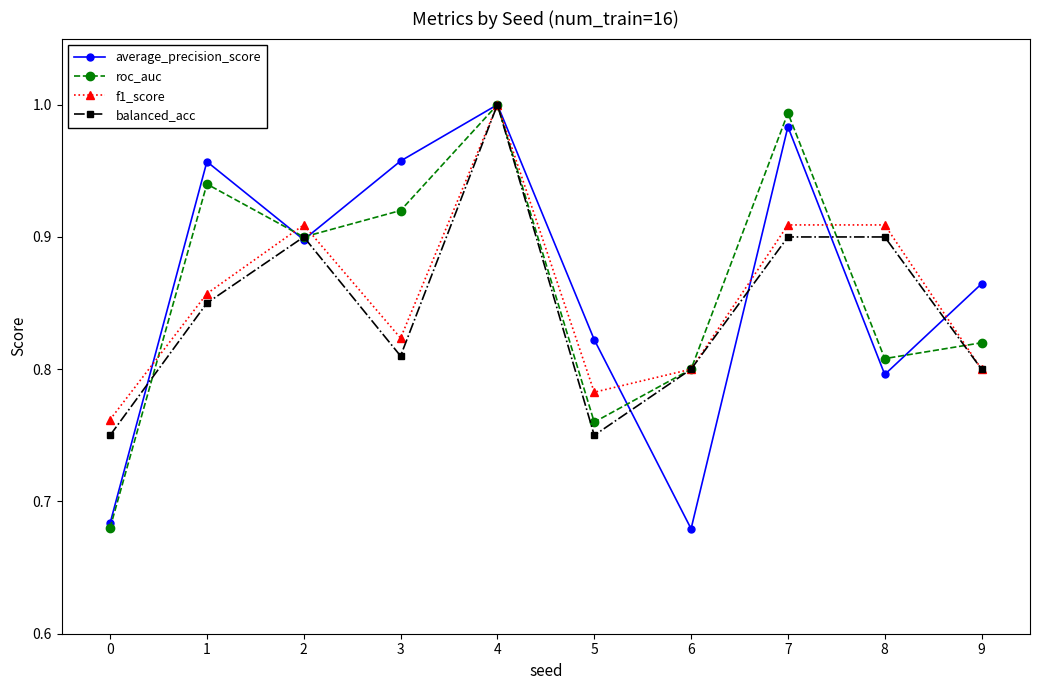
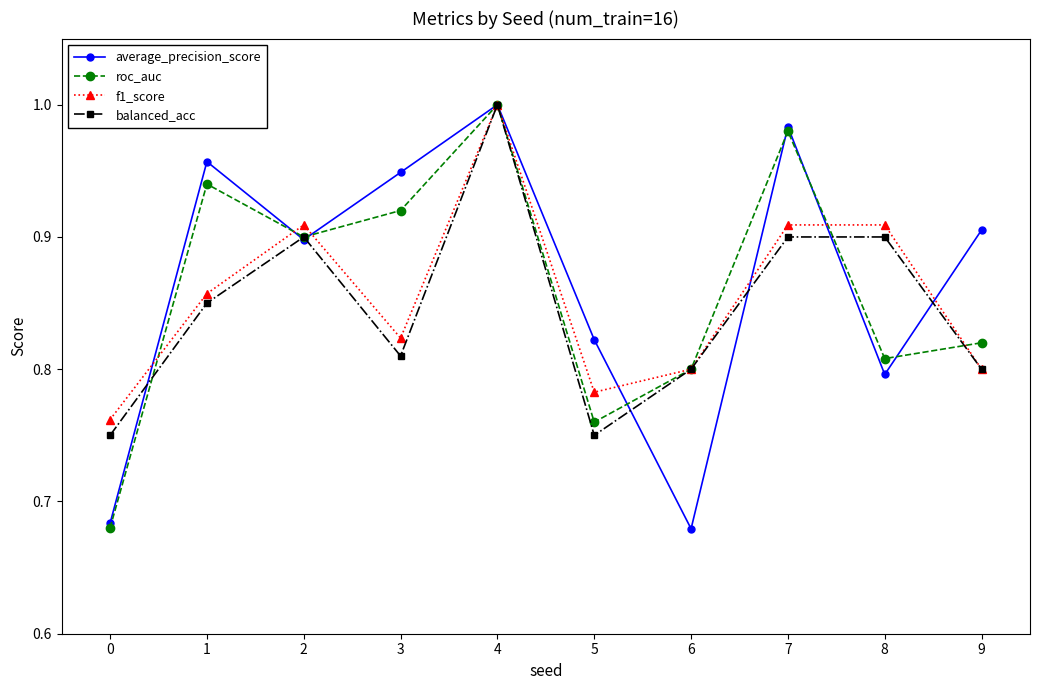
  {
    "average_precision_score": {
      "0": 0.684,
      "1": 0.957,
      "2": 0.898,
-     "3": 0.957,
+     "3": 0.949,
      "5": 0.822,
      "6": 0.679,
      "7": 0.983,
      "8": 0.796,
-     "9": 0.865
+     "9": 0.905
    },
    "roc_auc": {
      "0": 0.680,
      "1": 0.940,
      "3": 0.920,
      "5": 0.760,
-     "7": 0.994,
+     "7": 0.980,
      "8": 0.808,
      "9": 0.820
    },
    "f1_score": {
      "0": 0.762,
      "1": 0.857,
      "2": 0.909,
      "3": 0.824,
      "5": 0.783,
      "7": 0.909,
      "8": 0.909
    },
    "balanced_acc": {
      "0": 0.750,
      "1": 0.850,
      "3": 0.810,
      "5": 0.750,
      "7": 0.900,
      "8": 0.900
    }
  }
